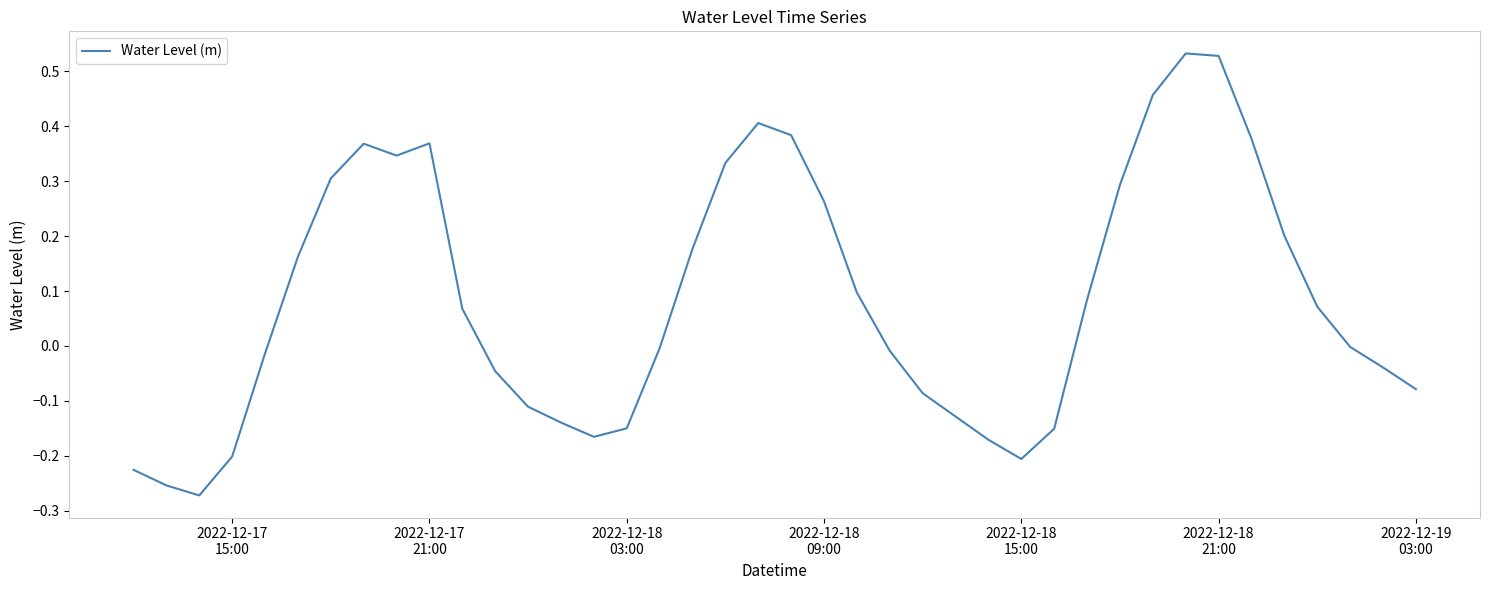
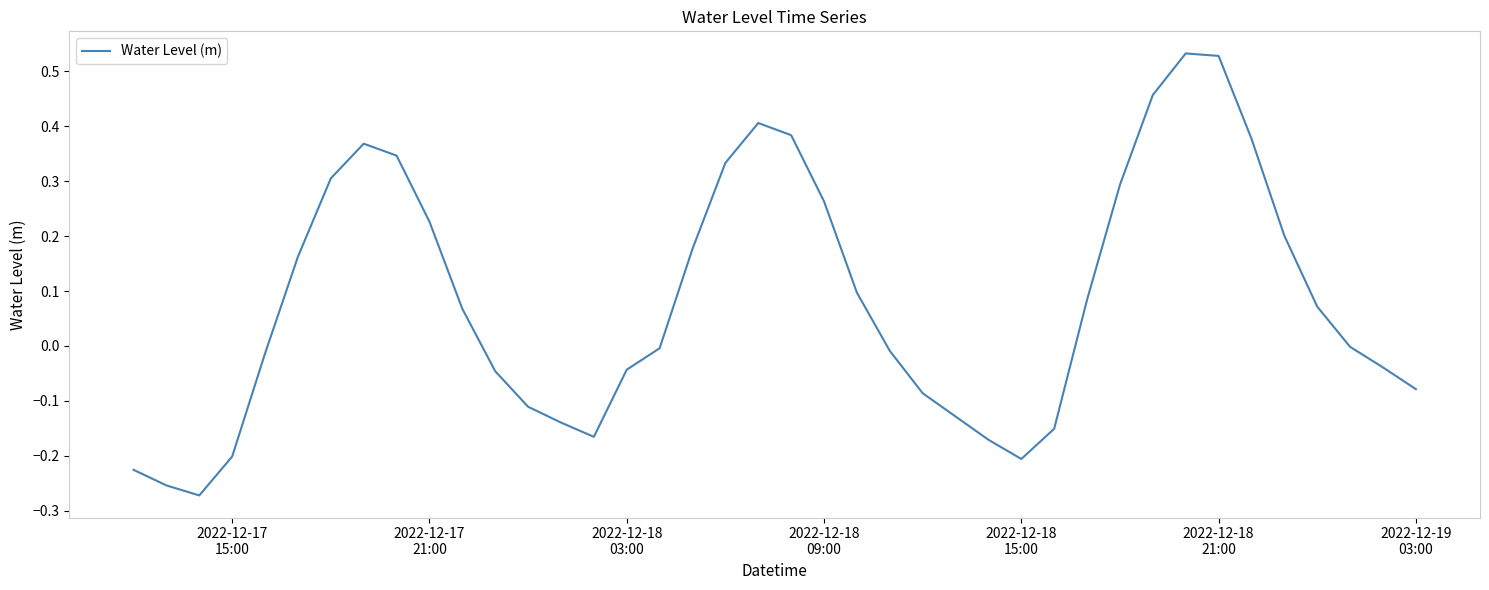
  {
    "2022-12-17 15:00": -0.20,
-   "2022-12-17 21:00": 0.37,
-   "2022-12-18 03:00": -0.15,
+   "2022-12-17 21:00": 0.23,
+   "2022-12-18 03:00": -0.04,
    "2022-12-18 09:00": 0.26,
    "2022-12-18 15:00": -0.21,
    "2022-12-18 21:00": 0.53,
    "2022-12-19 03:00": -0.08
  }
